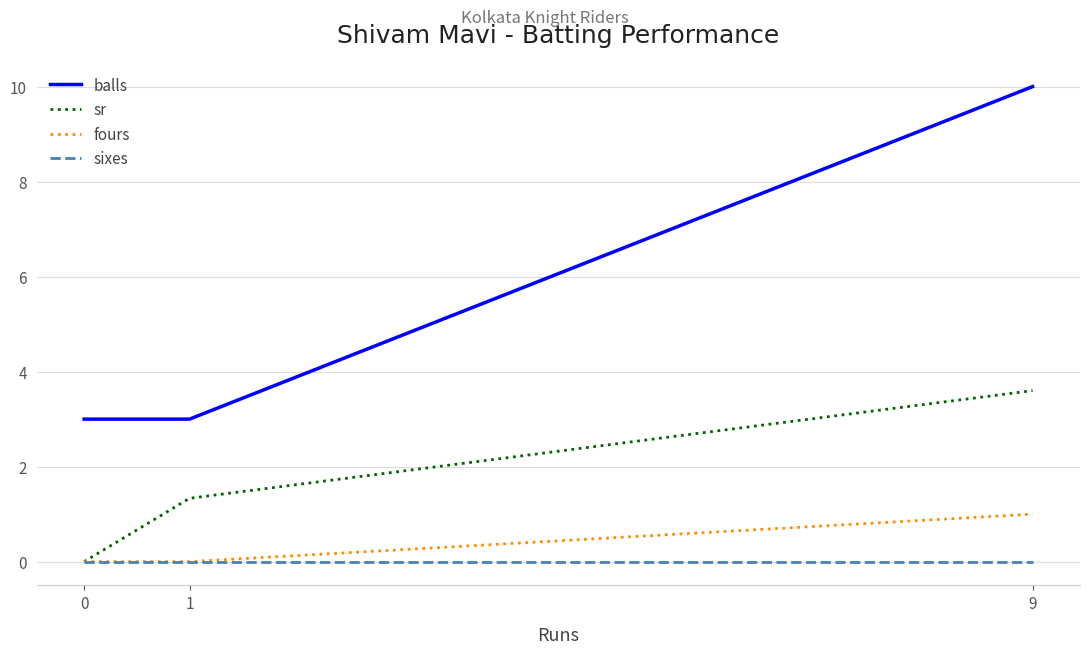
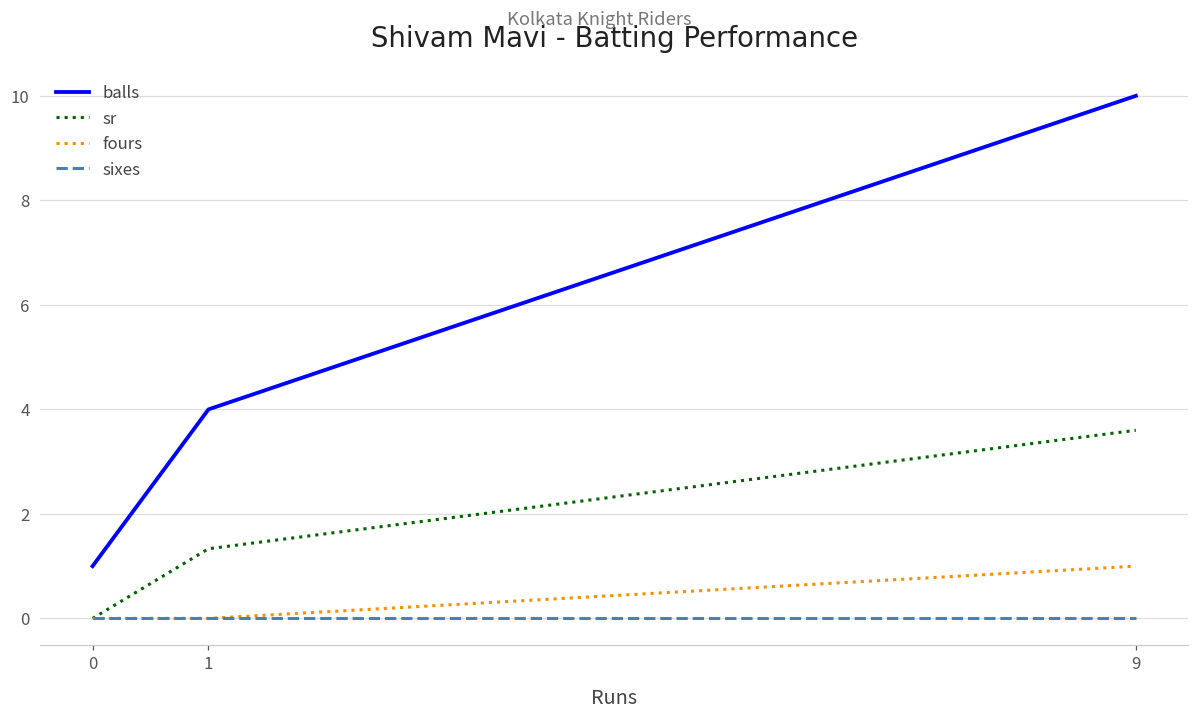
  {
    "balls": {
-     "0": 3,
-     "1": 3,
+     "0": 1,
+     "1": 4,
      "9": 10
    },
    "sr": {
      "1": 1.3,
      "9": 3.6
    },
    "fours": {
      "9": 1
    },
    "sixes": {
      "9": 0
    }
  }
